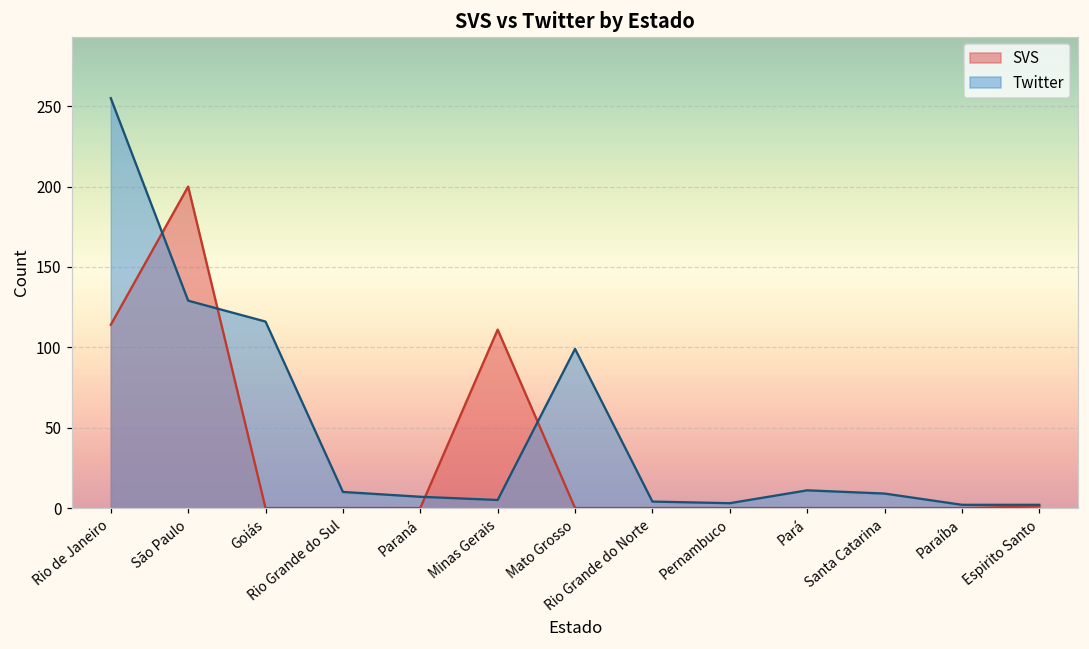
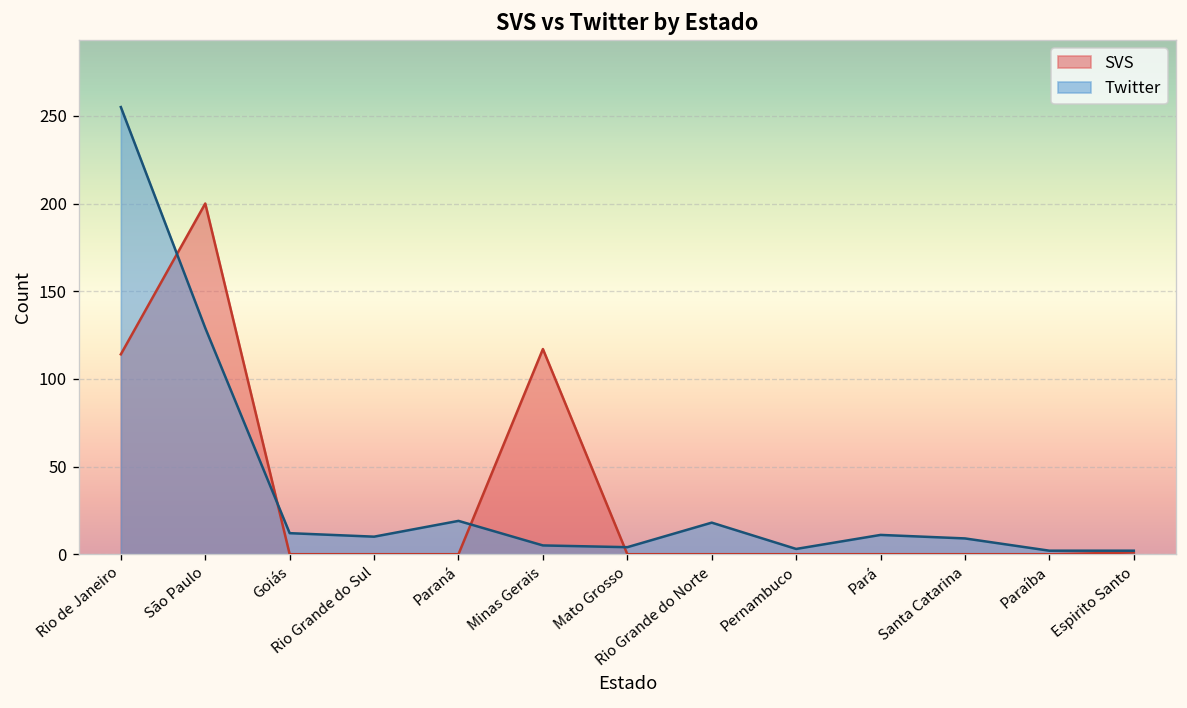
  {
    "SVS": {
      "Rio de Janeiro": 114,
      "São Paulo": 200,
      "Goiás": 0,
      "Rio Grande do Sul": 0,
      "Paraná": 0,
-     "Minas Gerais": 111,
+     "Minas Gerais": 117,
      "Mato Grosso": 0,
      "Rio Grande do Norte": 0,
      "Pernambuco": 0,
      "Pará": 0,
      "Santa Catarina": 0,
      "Paraíba": 0
    },
    "Twitter": {
      "Rio de Janeiro": 255,
      "São Paulo": 129,
-     "Goiás": 116,
+     "Goiás": 12,
      "Rio Grande do Sul": 10,
-     "Paraná": 7,
+     "Paraná": 19,
      "Minas Gerais": 5,
-     "Mato Grosso": 99,
-     "Rio Grande do Norte": 4,
+     "Mato Grosso": 4,
+     "Rio Grande do Norte": 18,
      "Pernambuco": 3,
      "Pará": 11,
      "Santa Catarina": 9,
      "Paraíba": 2
    }
  }
